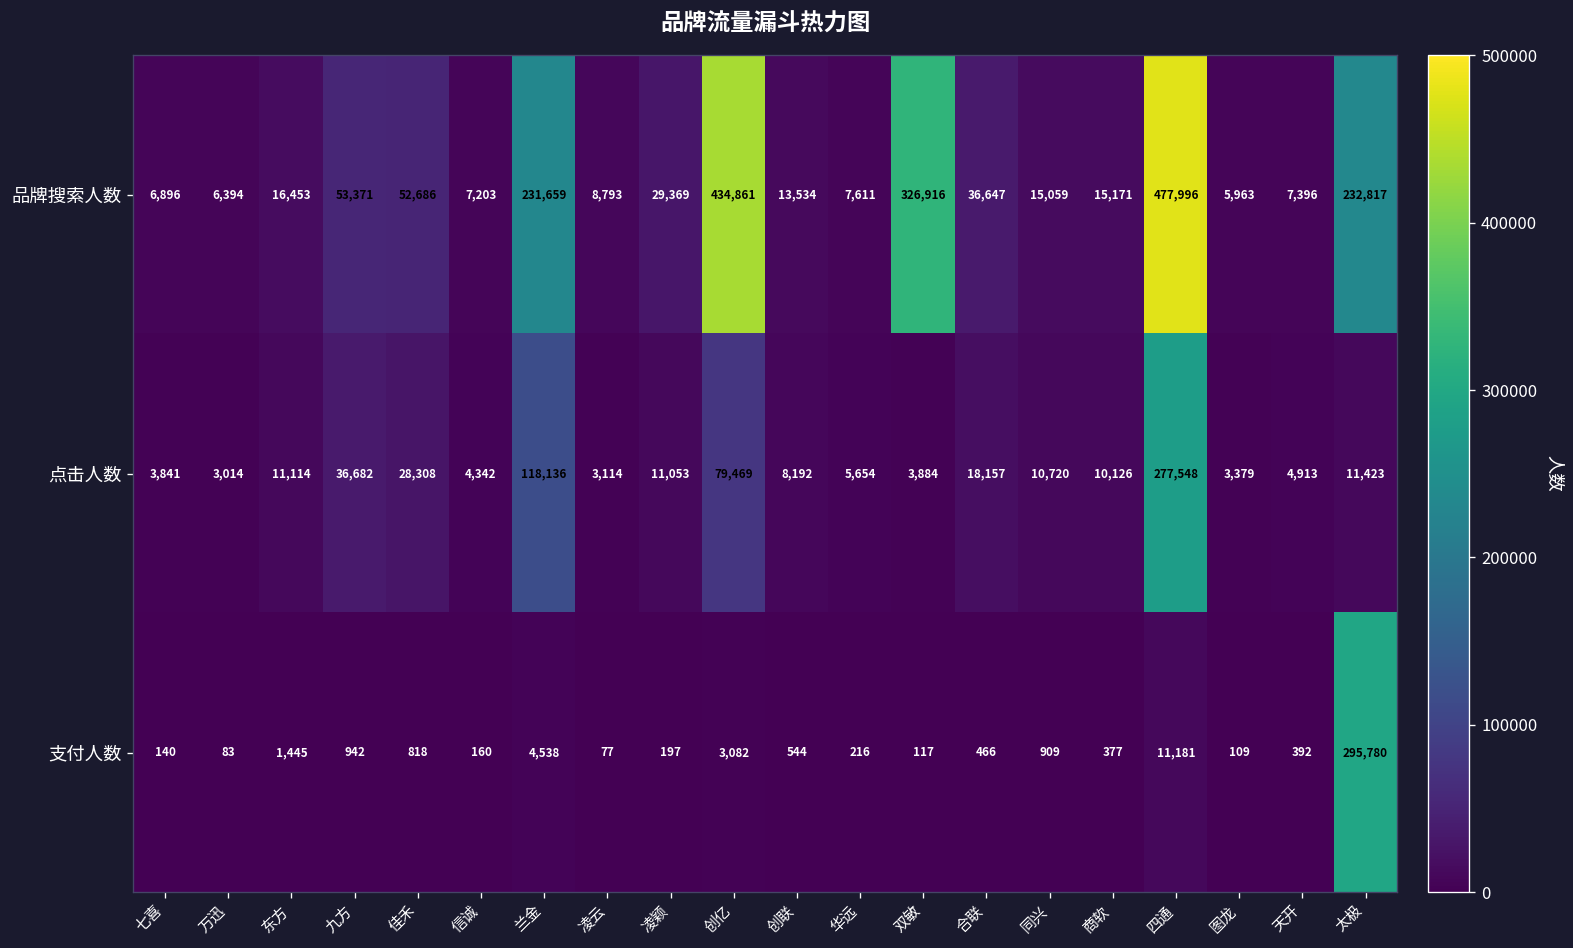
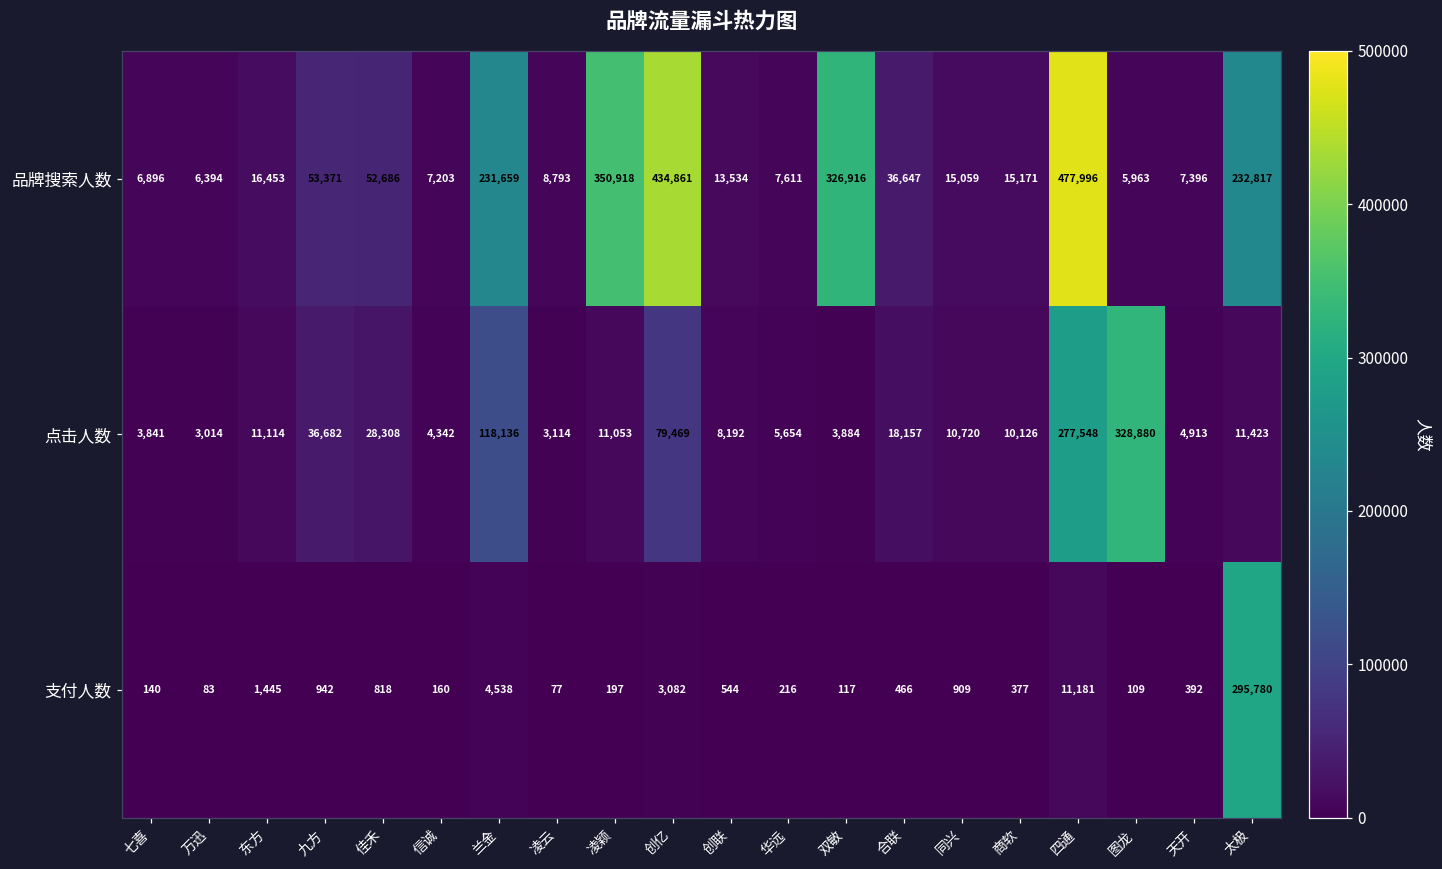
  {
    "品牌搜索人数": {
      "七喜": "6,896",
      "万迅": "6,394",
      "东方": "16,453",
      "九方": "53,371",
      "佳禾": "52,686",
      "信诚": "7,203",
      "兰金": "231,659",
      "凌云": "8,793",
-     "凌颖": "29,369",
+     "凌颖": "350,918",
      "创亿": "434,861",
      "创联": "13,534",
      "华远": "7,611",
      "双敏": "326,916",
      "合联": "36,647",
      "同兴": "15,059",
      "商软": "15,171",
      "四通": "477,996",
      "图龙": "5,963",
      "天开": "7,396",
      "太极": "232,817"
    },
    "点击人数": {
      "七喜": "3,841",
      "万迅": "3,014",
      "东方": "11,114",
      "九方": "36,682",
      "佳禾": "28,308",
      "信诚": "4,342",
      "兰金": "118,136",
      "凌云": "3,114",
      "凌颖": "11,053",
      "创亿": "79,469",
      "创联": "8,192",
      "华远": "5,654",
      "双敏": "3,884",
      "合联": "18,157",
      "同兴": "10,720",
      "商软": "10,126",
      "四通": "277,548",
-     "图龙": "3,379",
+     "图龙": "328,880",
      "天开": "4,913",
      "太极": "11,423"
    },
    "支付人数": {
      "七喜": "140",
      "万迅": "83",
      "东方": "1,445",
      "九方": "942",
      "佳禾": "818",
      "信诚": "160",
      "兰金": "4,538",
      "凌云": "77",
      "凌颖": "197",
      "创亿": "3,082",
      "创联": "544",
      "华远": "216",
      "双敏": "117",
      "合联": "466",
      "同兴": "909",
      "商软": "377",
      "四通": "11,181",
      "图龙": "109",
      "天开": "392",
      "太极": "295,780"
    }
  }
